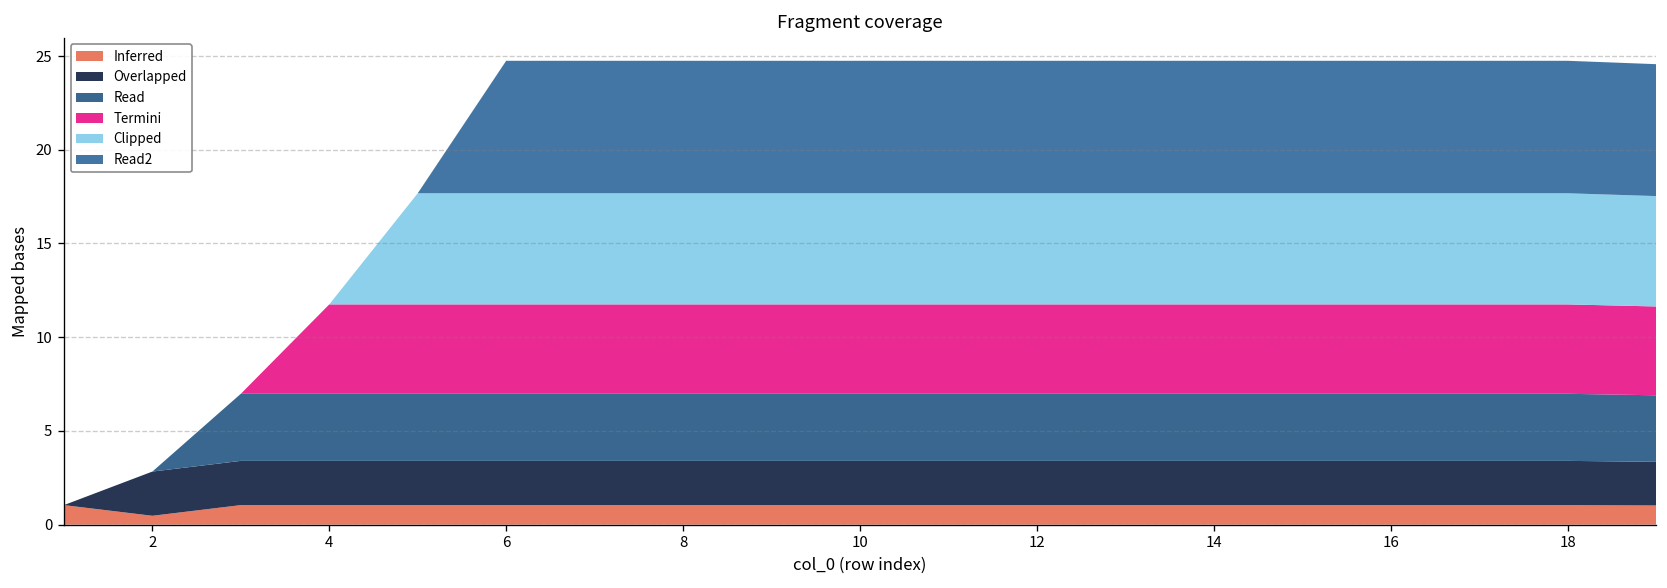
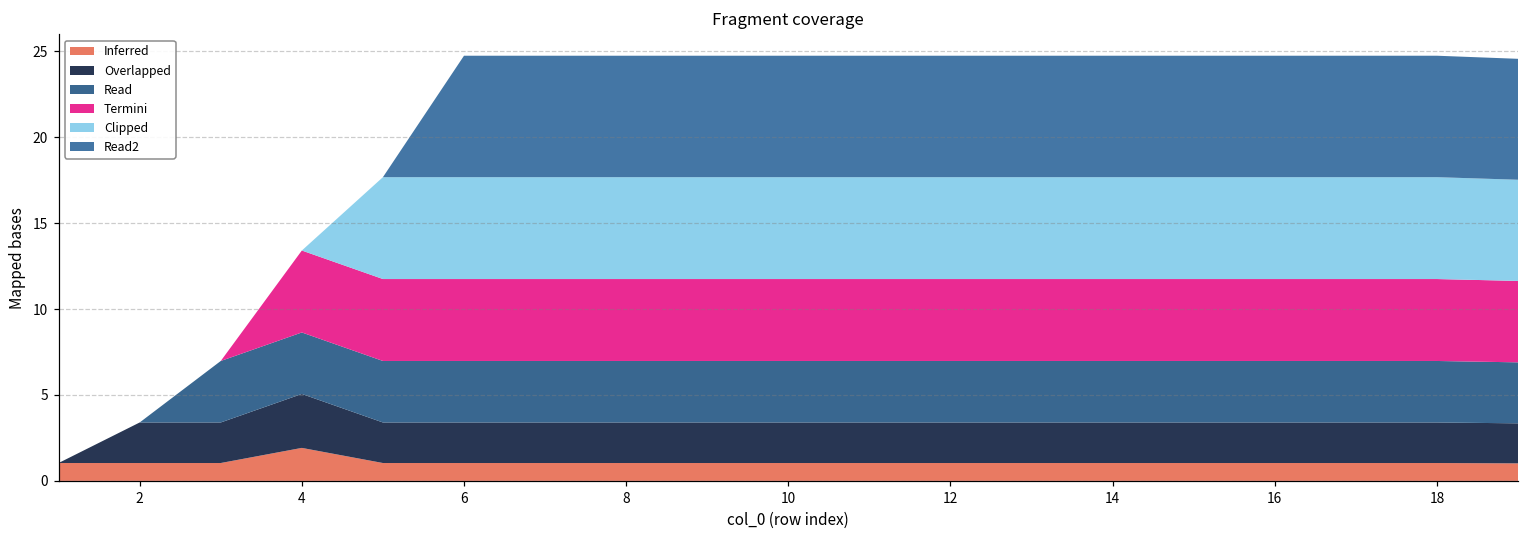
  {
    "Inferred": {
-     "2": 0.5,
-     "4": 1.0,
+     "2": 1.0,
+     "4": 1.9,
      "6": 1.0,
      "8": 1.0,
      "10": 1.0,
      "12": 1.0,
      "14": 1.0,
      "16": 1.0,
      "18": 1.0
    },
    "Overlapped": {
-     "4": 2.4,
+     "4": 3.1,
      "6": 2.4,
      "8": 2.4,
      "10": 2.4,
      "12": 2.4,
      "14": 2.4,
      "16": 2.4,
      "18": 2.4
    },
    "Termini": {
      "6": 4.8,
      "8": 4.8,
      "10": 4.8,
      "12": 4.8,
      "14": 4.8,
      "16": 4.8,
      "18": 4.8
    },
    "Clipped": {
      "6": 5.9,
      "8": 5.9,
      "10": 5.9,
      "12": 5.9,
      "14": 5.9,
      "16": 5.9,
      "18": 5.9
    }
  }
